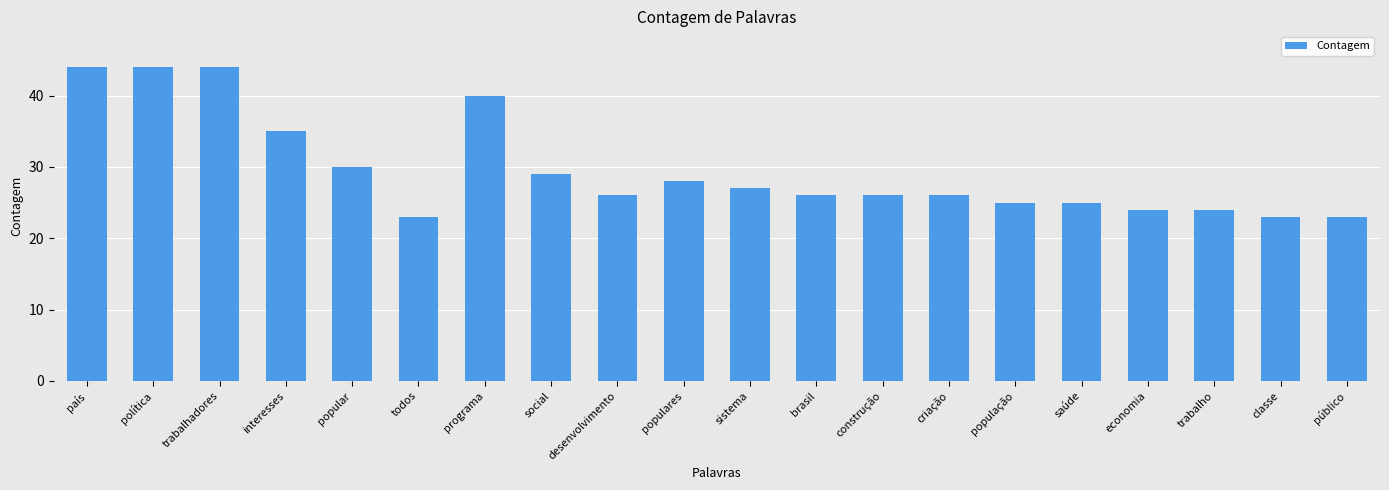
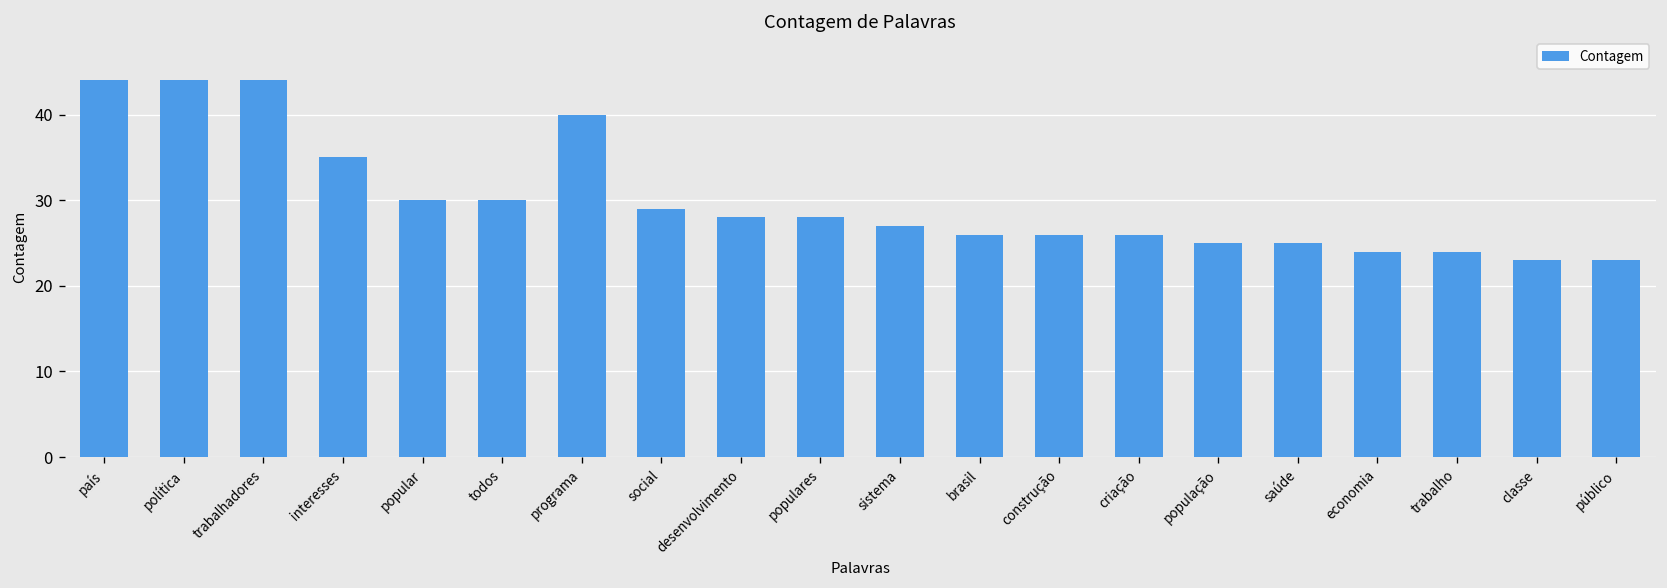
  {
    "país": 44,
    "política": 44,
    "trabalhadores": 44,
    "interesses": 35,
    "popular": 30,
-   "todos": 23,
+   "todos": 30,
    "programa": 40,
    "social": 29,
-   "desenvolvimento": 26,
+   "desenvolvimento": 28,
    "populares": 28,
    "sistema": 27,
    "brasil": 26,
    "construção": 26,
    "criação": 26,
    "população": 25,
    "saúde": 25,
    "economia": 24,
    "trabalho": 24,
    "classe": 23,
    "público": 23
  }
